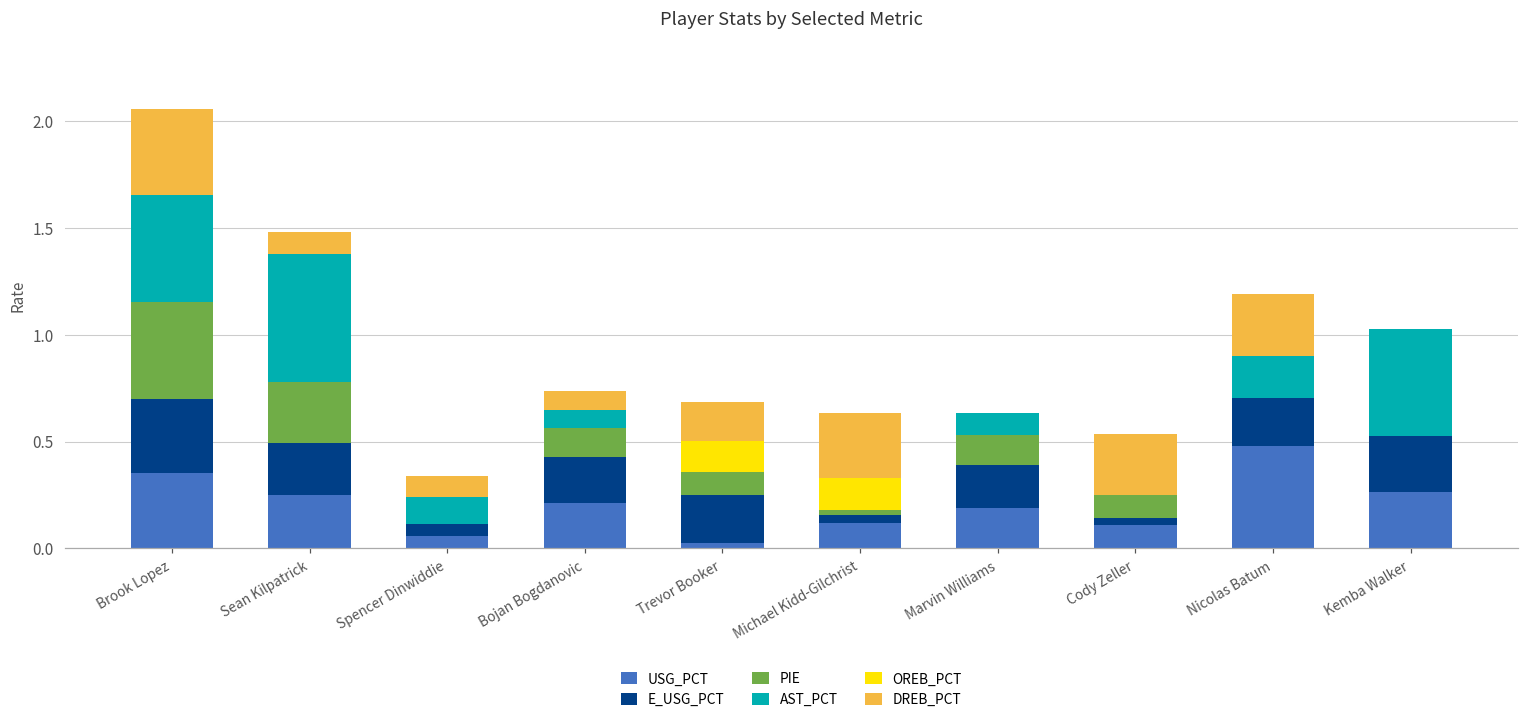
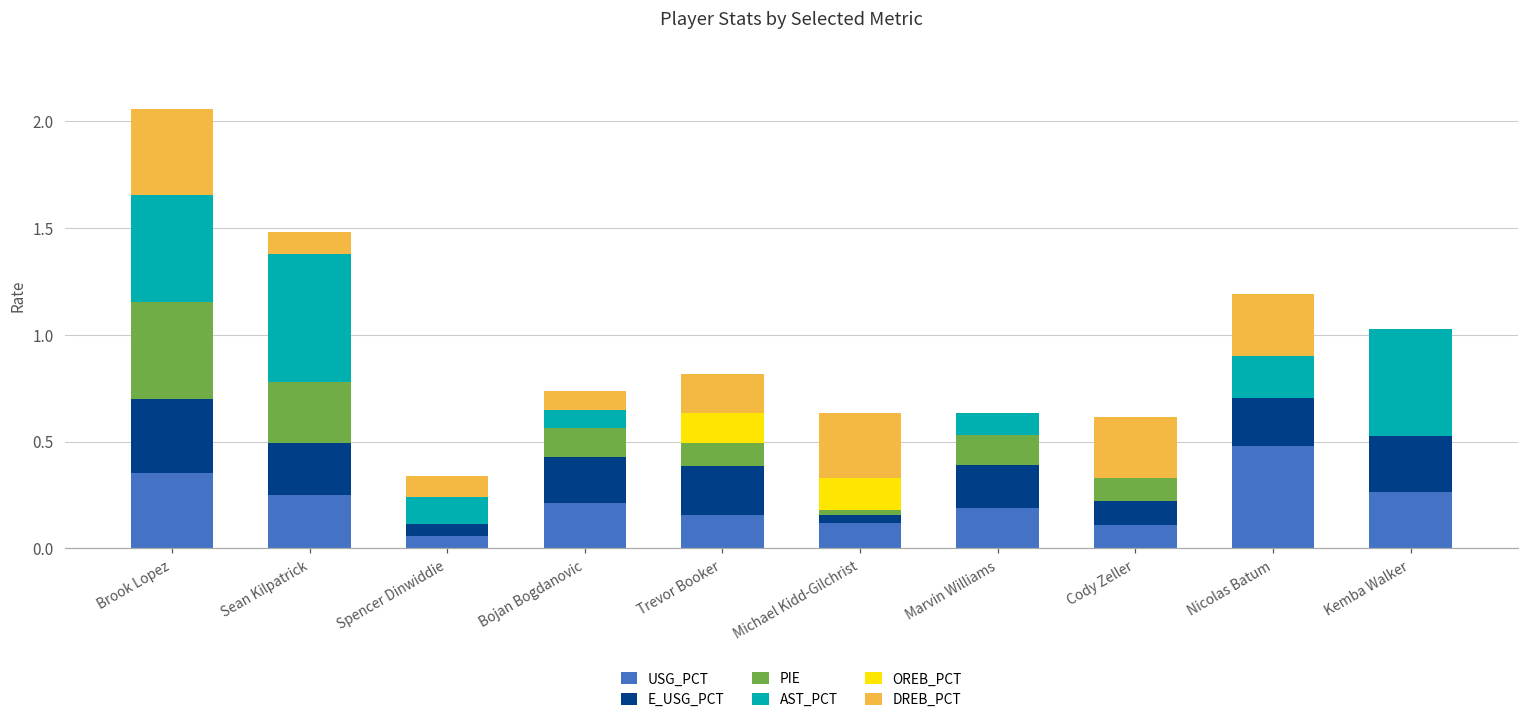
  {
    "USG_PCT": {
      "Brook Lopez": 0.35,
      "Sean Kilpatrick": 0.25,
      "Spencer Dinwiddie": 0.06,
      "Bojan Bogdanovic": 0.21,
-     "Trevor Booker": 0.03,
+     "Trevor Booker": 0.16,
      "Michael Kidd-Gilchrist": 0.12,
      "Marvin Williams": 0.19,
      "Cody Zeller": 0.11,
      "Nicolas Batum": 0.48,
      "Kemba Walker": 0.26
    },
    "E_USG_PCT": {
      "Brook Lopez": 0.34,
      "Sean Kilpatrick": 0.24,
      "Spencer Dinwiddie": 0.06,
      "Bojan Bogdanovic": 0.22,
      "Trevor Booker": 0.23,
      "Michael Kidd-Gilchrist": 0.04,
      "Marvin Williams": 0.20,
-     "Cody Zeller": 0.03,
+     "Cody Zeller": 0.11,
      "Nicolas Batum": 0.22,
      "Kemba Walker": 0.27
    },
    "PIE": {
      "Brook Lopez": 0.46,
      "Sean Kilpatrick": 0.29,
      "Spencer Dinwiddie": 0.00,
      "Bojan Bogdanovic": 0.13,
      "Trevor Booker": 0.11,
      "Michael Kidd-Gilchrist": 0.02,
      "Marvin Williams": 0.14,
      "Cody Zeller": 0.11,
      "Nicolas Batum": 0.00,
      "Kemba Walker": 0.00
    },
    "AST_PCT": {
      "Brook Lopez": 0.50,
      "Sean Kilpatrick": 0.60,
      "Spencer Dinwiddie": 0.13,
      "Bojan Bogdanovic": 0.08,
      "Trevor Booker": 0.00,
      "Michael Kidd-Gilchrist": 0.00,
      "Marvin Williams": 0.10,
      "Cody Zeller": 0.00,
      "Nicolas Batum": 0.20,
      "Kemba Walker": 0.50
    },
    "OREB_PCT": {
      "Brook Lopez": 0.00,
      "Sean Kilpatrick": 0.00,
      "Spencer Dinwiddie": 0.00,
      "Bojan Bogdanovic": 0.00,
      "Trevor Booker": 0.14,
      "Michael Kidd-Gilchrist": 0.15,
      "Marvin Williams": 0.00,
      "Cody Zeller": 0.00,
      "Nicolas Batum": 0.00,
      "Kemba Walker": 0.00
    },
    "DREB_PCT": {
      "Brook Lopez": 0.40,
      "Sean Kilpatrick": 0.10,
      "Spencer Dinwiddie": 0.10,
      "Bojan Bogdanovic": 0.09,
      "Trevor Booker": 0.18,
      "Michael Kidd-Gilchrist": 0.30,
      "Marvin Williams": 0.00,
      "Cody Zeller": 0.29,
      "Nicolas Batum": 0.29,
      "Kemba Walker": 0.00
    }
  }
